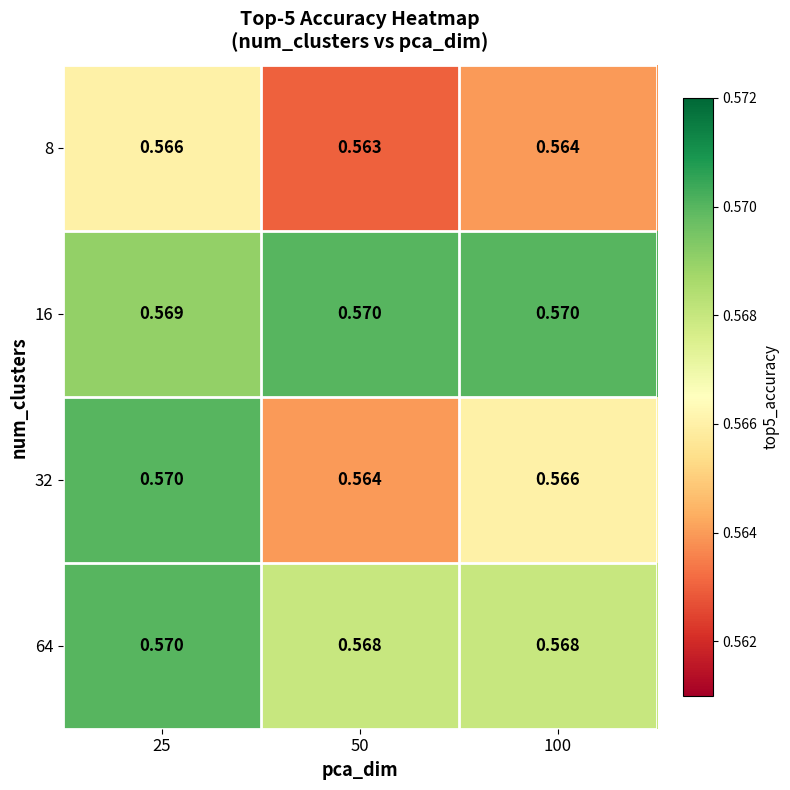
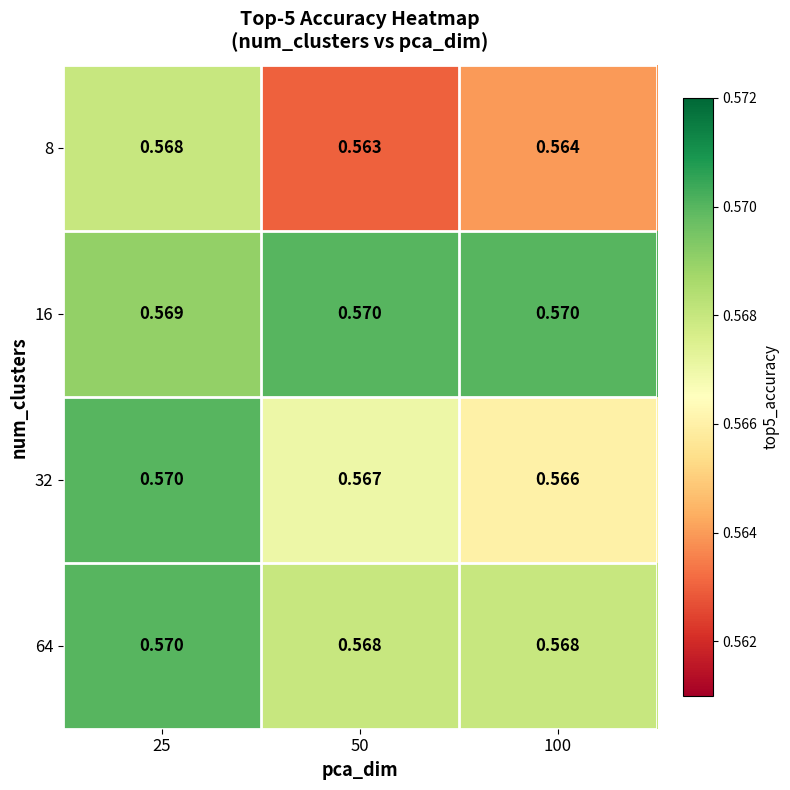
  {
    "8": {
-     "25": 0.566,
+     "25": 0.568,
      "50": 0.563,
      "100": 0.564
    },
    "16": {
      "25": 0.569,
      "50": 0.570,
      "100": 0.570
    },
    "32": {
      "25": 0.570,
-     "50": 0.564,
+     "50": 0.567,
      "100": 0.566
    },
    "64": {
      "25": 0.570,
      "50": 0.568,
      "100": 0.568
    }
  }
